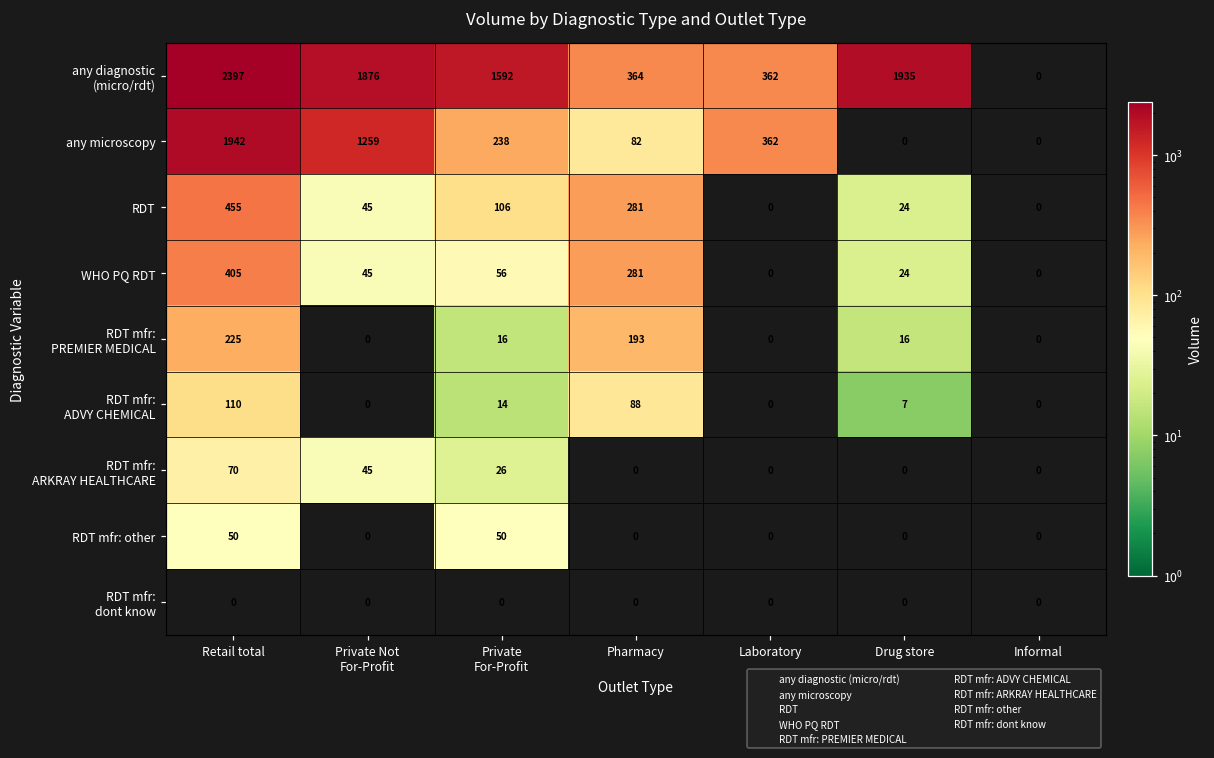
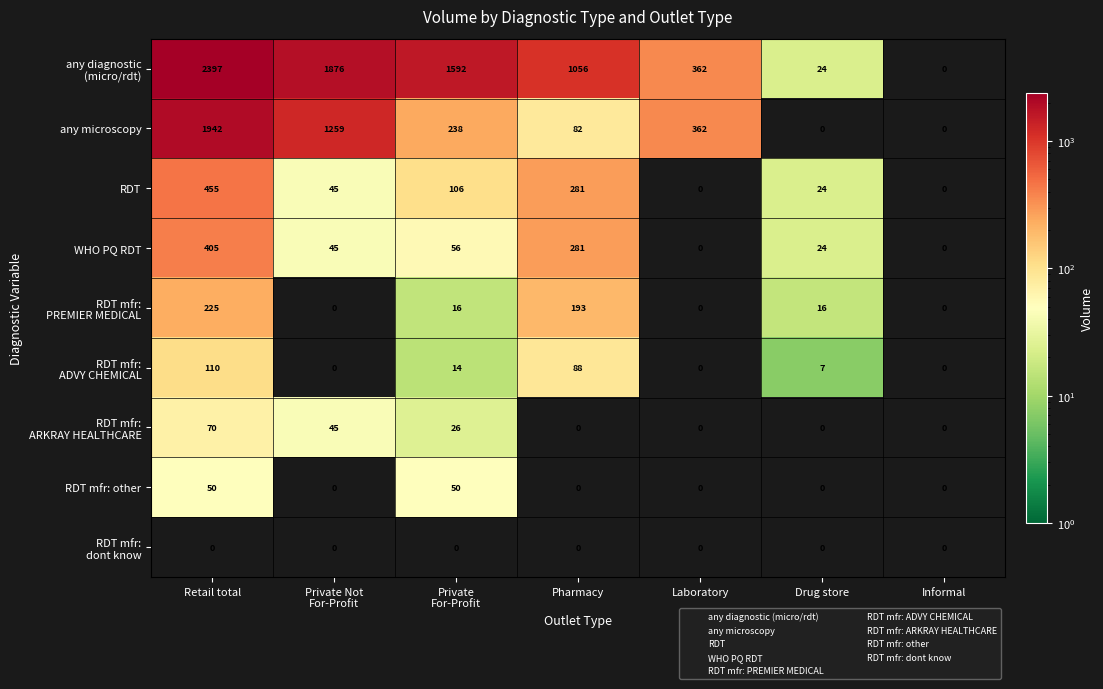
  {
    "any diagnostic (micro/rdt)": {
      "Retail total": 2397,
      "Private Not For-Profit": 1876,
      "Private For-Profit": 1592,
-     "Pharmacy": 364,
+     "Pharmacy": 1056,
      "Laboratory": 362,
-     "Drug store": 1935
+     "Drug store": 24
    },
    "any microscopy": {
      "Retail total": 1942,
      "Private Not For-Profit": 1259,
      "Private For-Profit": 238,
      "Pharmacy": 82,
      "Laboratory": 362
    },
    "RDT": {
      "Retail total": 455,
      "Private Not For-Profit": 45,
      "Private For-Profit": 106,
      "Pharmacy": 281,
      "Drug store": 24
    },
    "WHO PQ RDT": {
      "Retail total": 405,
      "Private Not For-Profit": 45,
      "Private For-Profit": 56,
      "Pharmacy": 281,
      "Drug store": 24
    },
    "RDT mfr: PREMIER MEDICAL": {
      "Retail total": 225,
      "Private For-Profit": 16,
      "Pharmacy": 193,
      "Drug store": 16
    },
    "RDT mfr: ADVY CHEMICAL": {
      "Retail total": 110,
      "Private For-Profit": 14,
      "Pharmacy": 88,
      "Drug store": 7
    },
    "RDT mfr: ARKRAY HEALTHCARE": {
      "Retail total": 70,
      "Private Not For-Profit": 45,
      "Private For-Profit": 26
    },
    "RDT mfr: other": {
      "Retail total": 50,
      "Private For-Profit": 50
    }
  }
